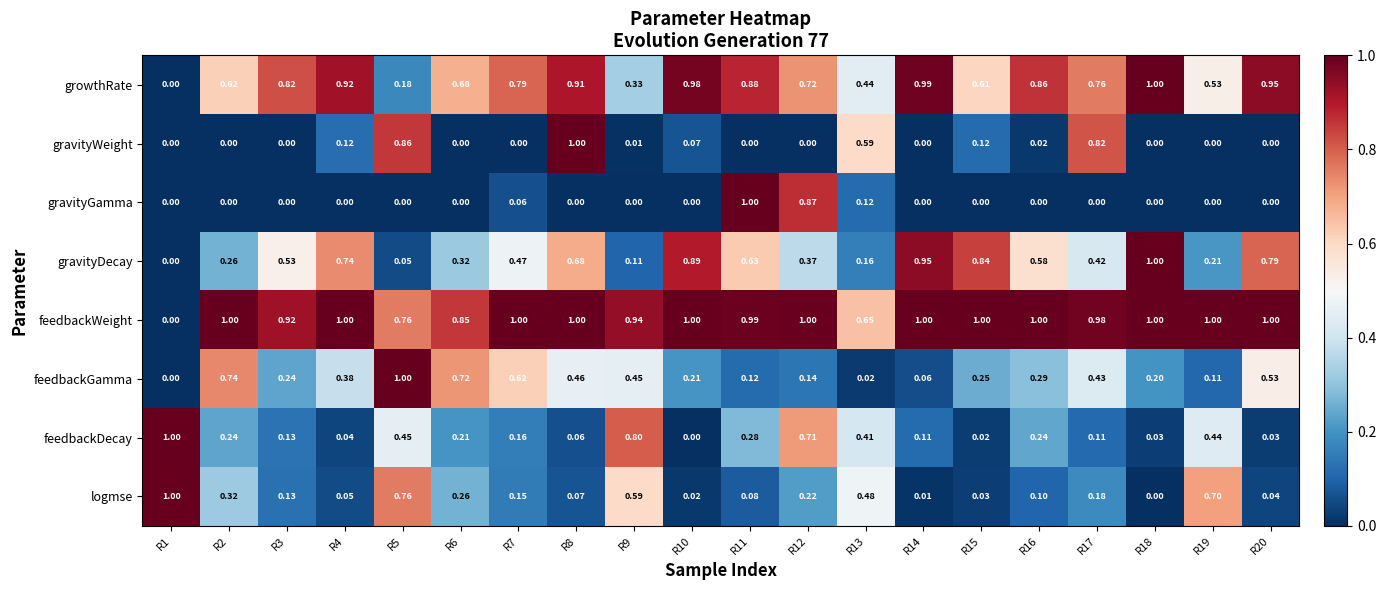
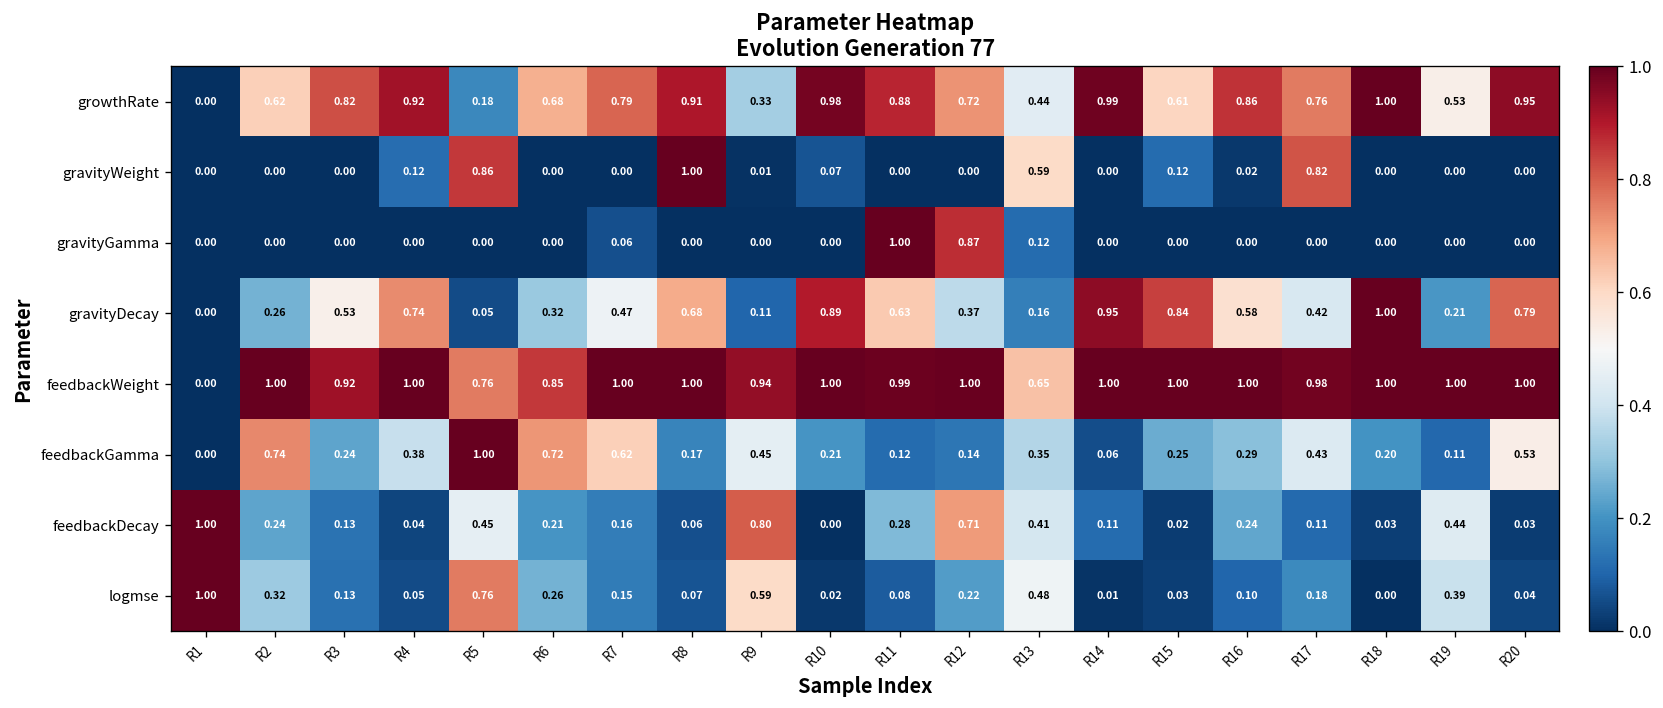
  {
    "growthRate": {
      "R1": 0.00,
      "R2": 0.62,
      "R3": 0.82,
      "R4": 0.92,
      "R5": 0.18,
      "R6": 0.68,
      "R7": 0.79,
      "R8": 0.91,
      "R9": 0.33,
      "R10": 0.98,
      "R11": 0.88,
      "R12": 0.72,
      "R13": 0.44,
      "R14": 0.99,
      "R15": 0.61,
      "R16": 0.86,
      "R17": 0.76,
      "R18": 1.00,
      "R19": 0.53,
      "R20": 0.95
    },
    "gravityWeight": {
      "R1": 0.00,
      "R2": 0.00,
      "R3": 0.00,
      "R4": 0.12,
      "R5": 0.86,
      "R6": 0.00,
      "R7": 0.00,
      "R8": 1.00,
      "R9": 0.01,
      "R10": 0.07,
      "R11": 0.00,
      "R12": 0.00,
      "R13": 0.59,
      "R14": 0.00,
      "R15": 0.12,
      "R16": 0.02,
      "R17": 0.82,
      "R18": 0.00,
      "R19": 0.00,
      "R20": 0.00
    },
    "gravityGamma": {
      "R1": 0.00,
      "R2": 0.00,
      "R3": 0.00,
      "R4": 0.00,
      "R5": 0.00,
      "R6": 0.00,
      "R7": 0.06,
      "R8": 0.00,
      "R9": 0.00,
      "R10": 0.00,
      "R11": 1.00,
      "R12": 0.87,
      "R13": 0.12,
      "R14": 0.00,
      "R15": 0.00,
      "R16": 0.00,
      "R17": 0.00,
      "R18": 0.00,
      "R19": 0.00,
      "R20": 0.00
    },
    "gravityDecay": {
      "R1": 0.00,
      "R2": 0.26,
      "R3": 0.53,
      "R4": 0.74,
      "R5": 0.05,
      "R6": 0.32,
      "R7": 0.47,
      "R8": 0.68,
      "R9": 0.11,
      "R10": 0.89,
      "R11": 0.63,
      "R12": 0.37,
      "R13": 0.16,
      "R14": 0.95,
      "R15": 0.84,
      "R16": 0.58,
      "R17": 0.42,
      "R18": 1.00,
      "R19": 0.21,
      "R20": 0.79
    },
    "feedbackWeight": {
      "R1": 0.00,
      "R2": 1.00,
      "R3": 0.92,
      "R4": 1.00,
      "R5": 0.76,
      "R6": 0.85,
      "R7": 1.00,
      "R8": 1.00,
      "R9": 0.94,
      "R10": 1.00,
      "R11": 0.99,
      "R12": 1.00,
      "R13": 0.65,
      "R14": 1.00,
      "R15": 1.00,
      "R16": 1.00,
      "R17": 0.98,
      "R18": 1.00,
      "R19": 1.00,
      "R20": 1.00
    },
    "feedbackGamma": {
      "R1": 0.00,
      "R2": 0.74,
      "R3": 0.24,
      "R4": 0.38,
      "R5": 1.00,
      "R6": 0.72,
      "R7": 0.62,
-     "R8": 0.46,
+     "R8": 0.17,
      "R9": 0.45,
      "R10": 0.21,
      "R11": 0.12,
      "R12": 0.14,
-     "R13": 0.02,
+     "R13": 0.35,
      "R14": 0.06,
      "R15": 0.25,
      "R16": 0.29,
      "R17": 0.43,
      "R18": 0.20,
      "R19": 0.11,
      "R20": 0.53
    },
    "feedbackDecay": {
      "R1": 1.00,
      "R2": 0.24,
      "R3": 0.13,
      "R4": 0.04,
      "R5": 0.45,
      "R6": 0.21,
      "R7": 0.16,
      "R8": 0.06,
      "R9": 0.80,
      "R10": 0.00,
      "R11": 0.28,
      "R12": 0.71,
      "R13": 0.41,
      "R14": 0.11,
      "R15": 0.02,
      "R16": 0.24,
      "R17": 0.11,
      "R18": 0.03,
      "R19": 0.44,
      "R20": 0.03
    },
    "logmse": {
      "R1": 1.00,
      "R2": 0.32,
      "R3": 0.13,
      "R4": 0.05,
      "R5": 0.76,
      "R6": 0.26,
      "R7": 0.15,
      "R8": 0.07,
      "R9": 0.59,
      "R10": 0.02,
      "R11": 0.08,
      "R12": 0.22,
      "R13": 0.48,
      "R14": 0.01,
      "R15": 0.03,
      "R16": 0.10,
      "R17": 0.18,
      "R18": 0.00,
-     "R19": 0.70,
+     "R19": 0.39,
      "R20": 0.04
    }
  }
